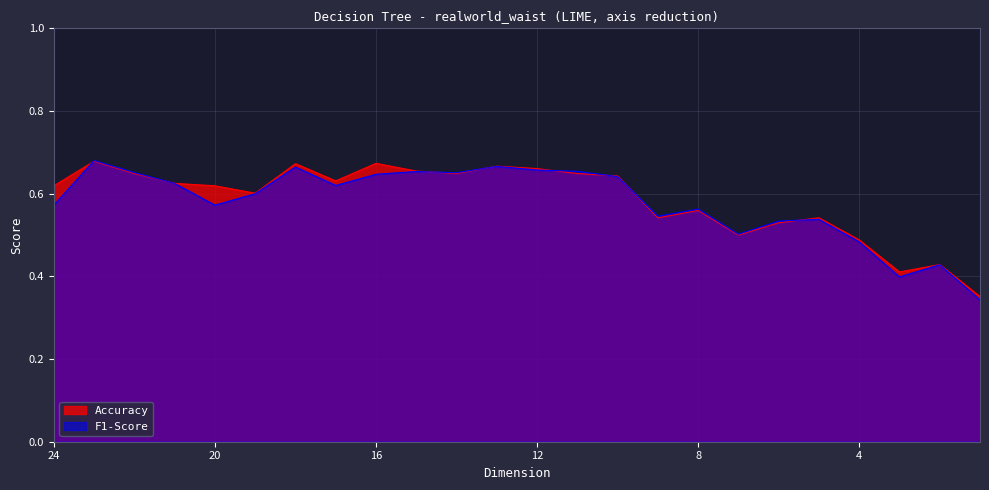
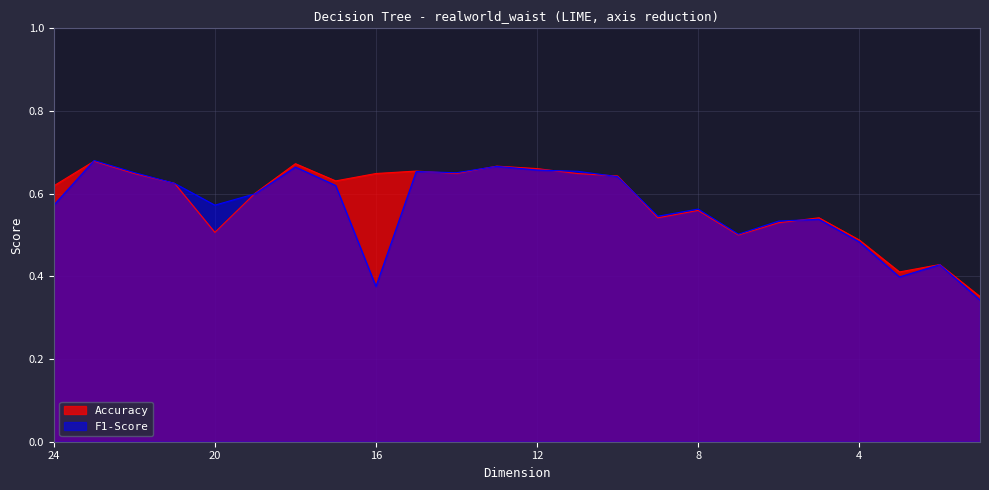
  {
    "Accuracy": {
      "24": 0.62,
-     "20": 0.62,
-     "16": 0.67
+     "20": 0.51,
+     "16": 0.65
    },
    "F1-Score": {
      "24": 0.57,
      "20": 0.57,
-     "16": 0.65
+     "16": 0.38
    }
  }
